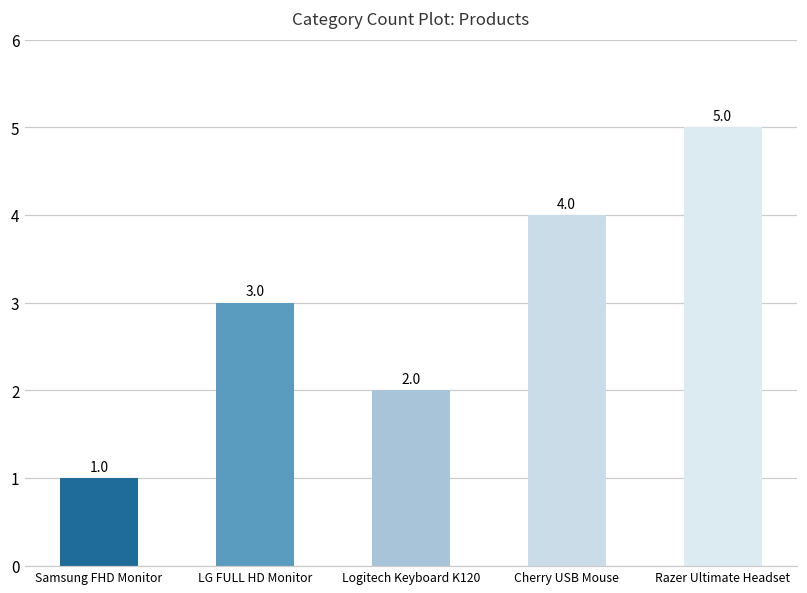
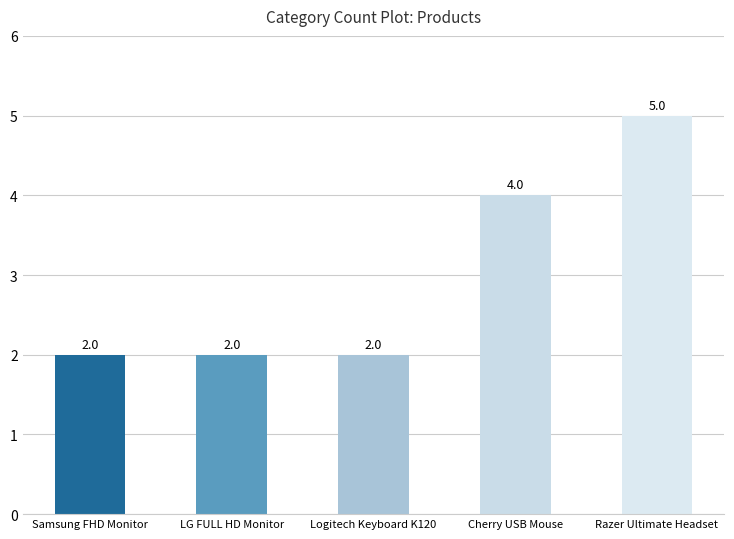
  {
-   "Samsung FHD Monitor": 1.0,
-   "LG FULL HD Monitor": 3.0,
+   "Samsung FHD Monitor": 2.0,
+   "LG FULL HD Monitor": 2.0,
    "Logitech Keyboard K120": 2.0,
    "Cherry USB Mouse": 4.0,
    "Razer Ultimate Headset": 5.0
  }
